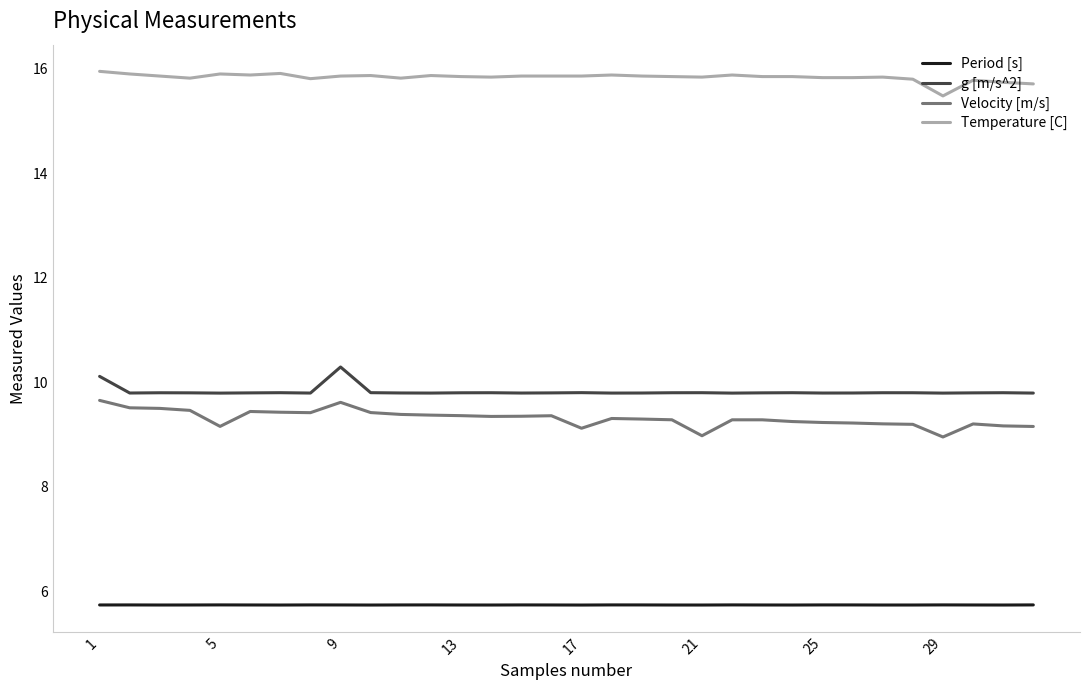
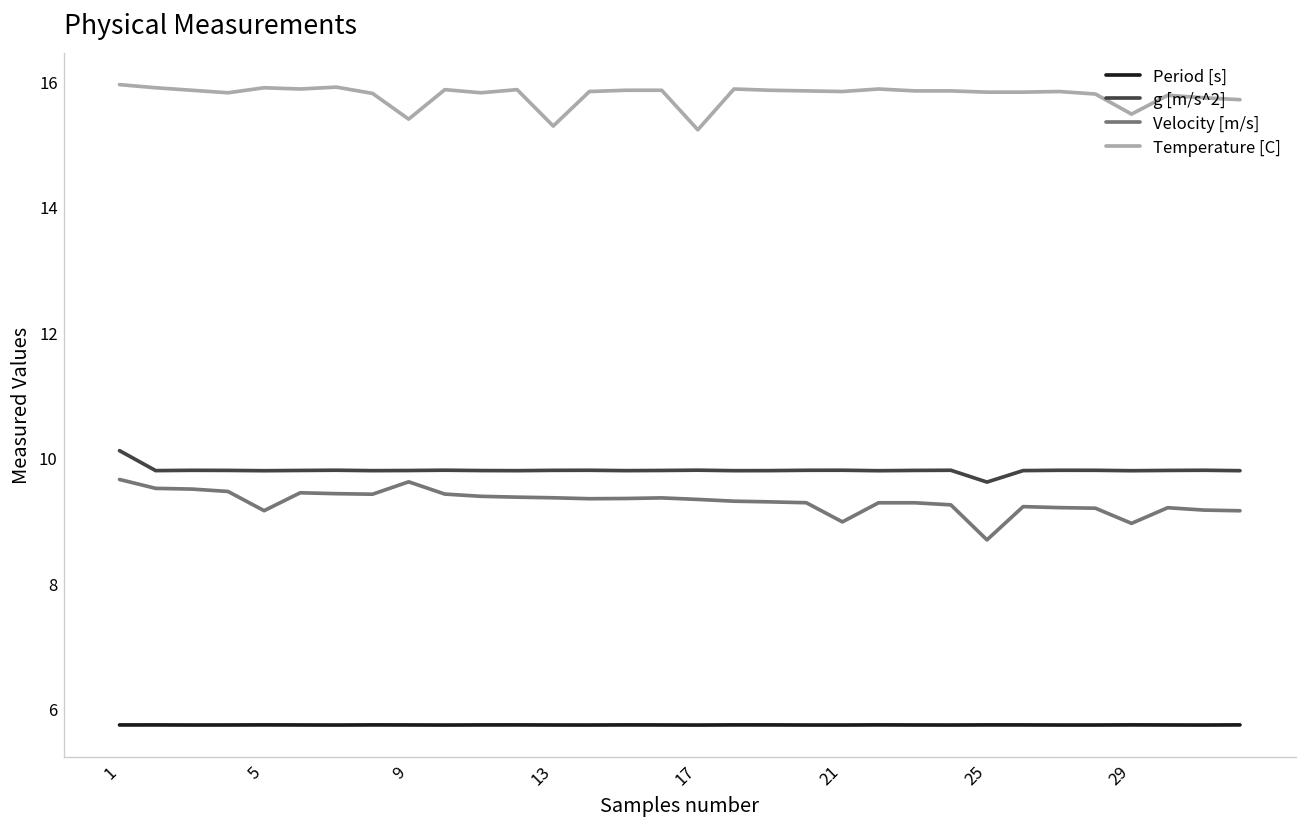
  {
    "Period [s]": {
      "1": 5.7,
      "5": 5.7,
      "9": 5.7,
      "13": 5.7,
      "17": 5.7,
      "21": 5.7,
      "25": 5.7,
      "29": 5.7
    },
    "g [m/s^2]": {
      "1": 10.1,
      "5": 9.8,
-     "9": 10.3,
+     "9": 9.8,
      "13": 9.8,
      "17": 9.8,
      "21": 9.8,
-     "25": 9.8,
+     "25": 9.6,
      "29": 9.8
    },
    "Velocity [m/s]": {
      "1": 9.7,
      "5": 9.2,
      "9": 9.6,
      "13": 9.4,
-     "17": 9.1,
+     "17": 9.3,
      "21": 9.0,
-     "25": 9.2,
+     "25": 8.7,
      "29": 9.0
    },
    "Temperature [C]": {
      "1": 16.0,
      "5": 15.9,
-     "9": 15.9,
-     "13": 15.9,
-     "17": 15.9,
+     "9": 15.4,
+     "13": 15.3,
+     "17": 15.2,
      "21": 15.8,
      "25": 15.8,
      "29": 15.5
    }
  }
